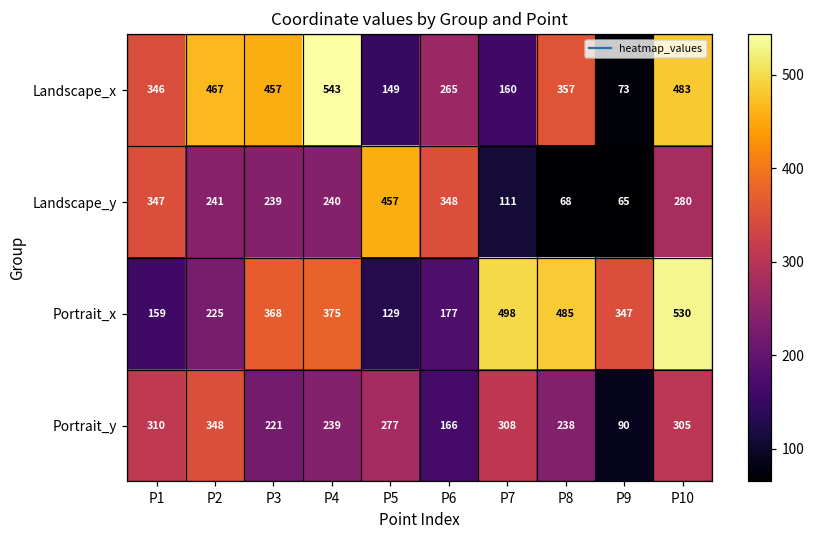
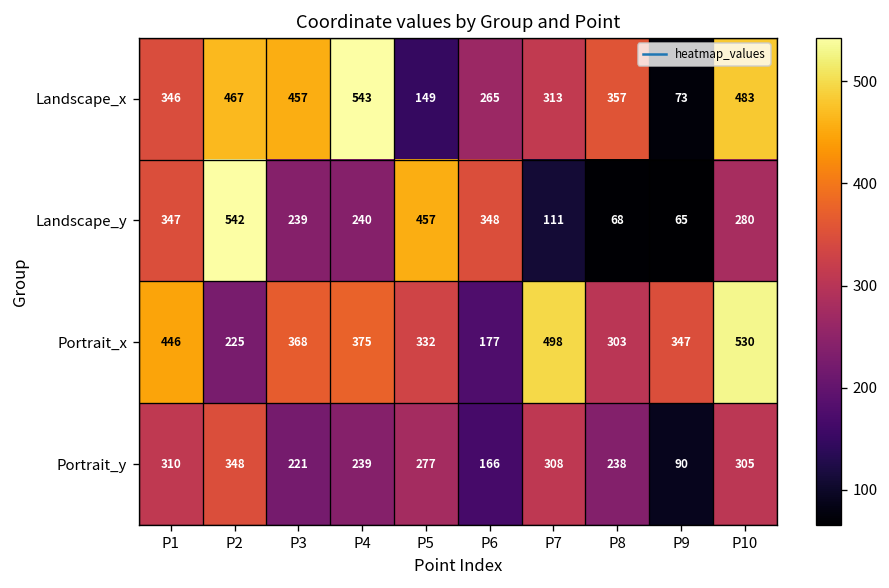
  {
    "Landscape_x": {
      "P1": 346,
      "P2": 467,
      "P3": 457,
      "P4": 543,
      "P5": 149,
      "P6": 265,
-     "P7": 160,
+     "P7": 313,
      "P8": 357,
      "P9": 73,
      "P10": 483
    },
    "Landscape_y": {
      "P1": 347,
-     "P2": 241,
+     "P2": 542,
      "P3": 239,
      "P4": 240,
      "P5": 457,
      "P6": 348,
      "P7": 111,
      "P8": 68,
      "P9": 65,
      "P10": 280
    },
    "Portrait_x": {
-     "P1": 159,
+     "P1": 446,
      "P2": 225,
      "P3": 368,
      "P4": 375,
-     "P5": 129,
+     "P5": 332,
      "P6": 177,
      "P7": 498,
-     "P8": 485,
+     "P8": 303,
      "P9": 347,
      "P10": 530
    },
    "Portrait_y": {
      "P1": 310,
      "P2": 348,
      "P3": 221,
      "P4": 239,
      "P5": 277,
      "P6": 166,
      "P7": 308,
      "P8": 238,
      "P9": 90,
      "P10": 305
    }
  }
